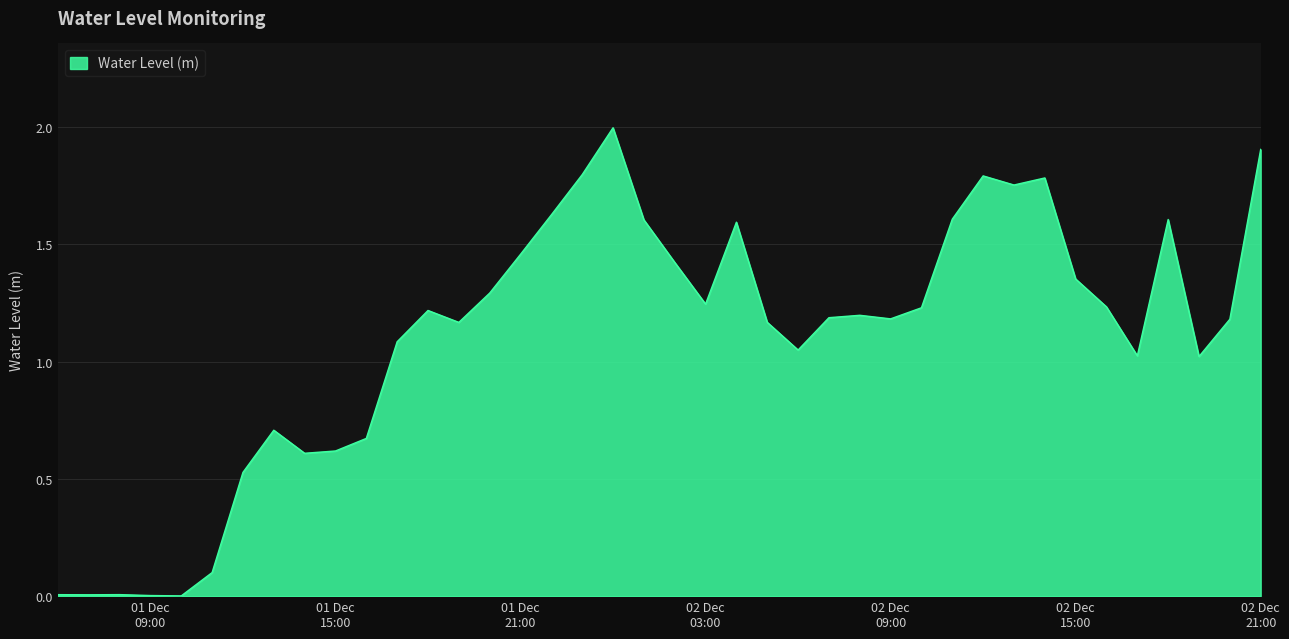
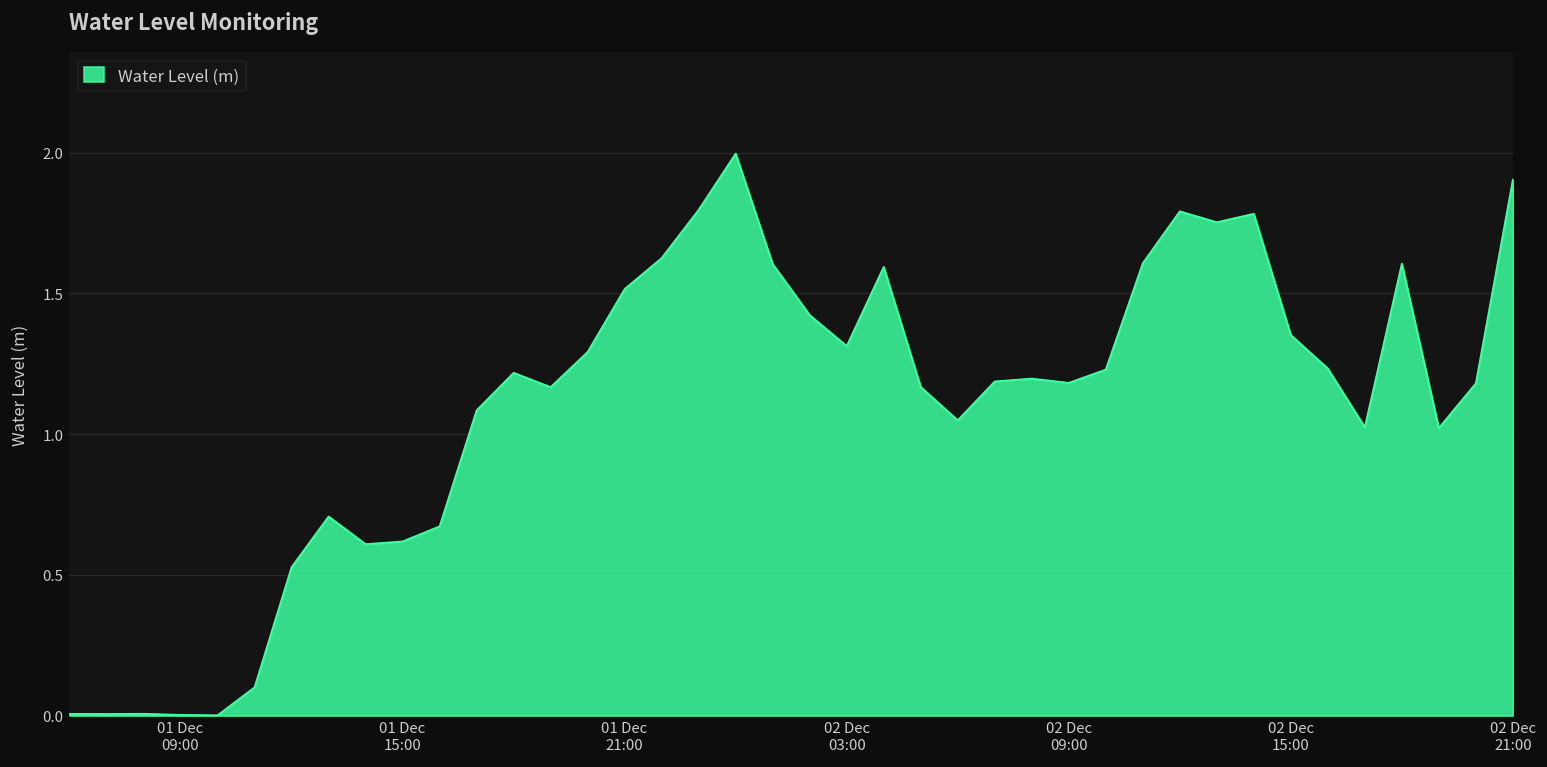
  {
    "01 Dec 09:00": 0.00,
    "01 Dec 15:00": 0.62,
-   "01 Dec 21:00": 1.46,
-   "02 Dec 03:00": 1.24,
+   "01 Dec 21:00": 1.52,
+   "02 Dec 03:00": 1.31,
    "02 Dec 09:00": 1.18,
    "02 Dec 15:00": 1.35,
    "02 Dec 21:00": 1.90
  }
